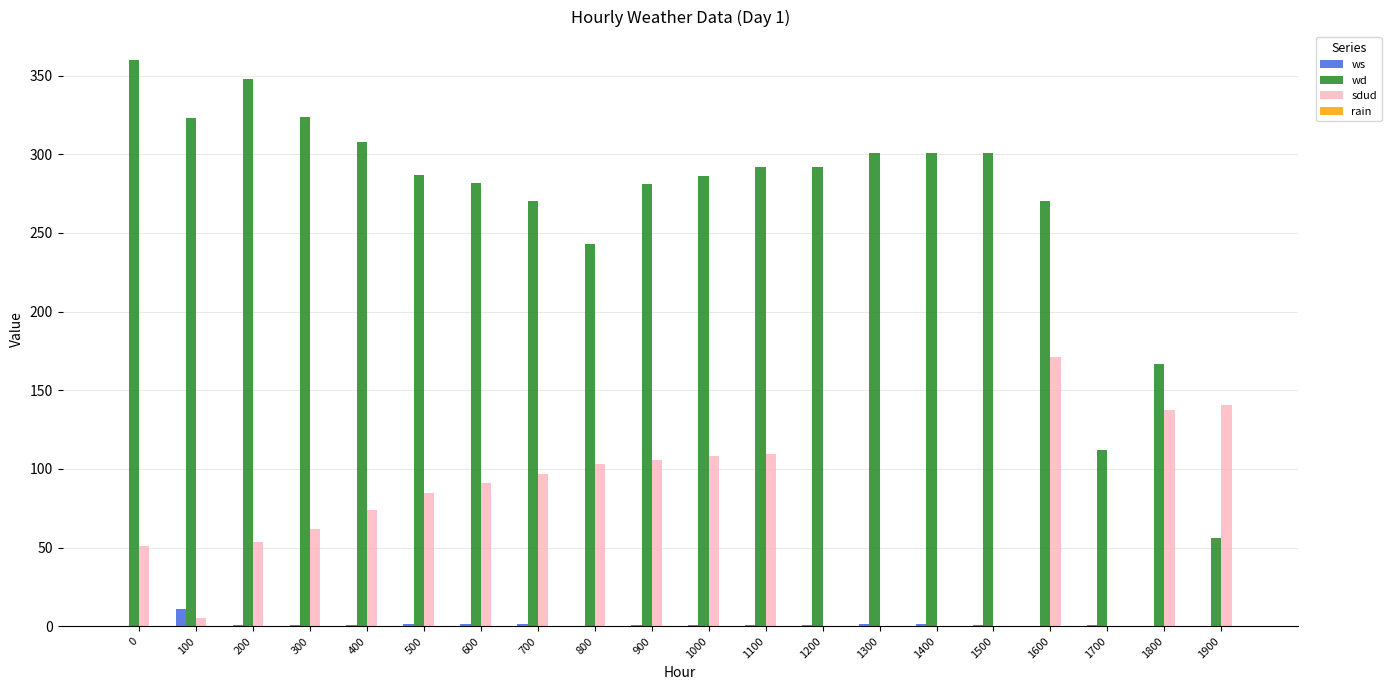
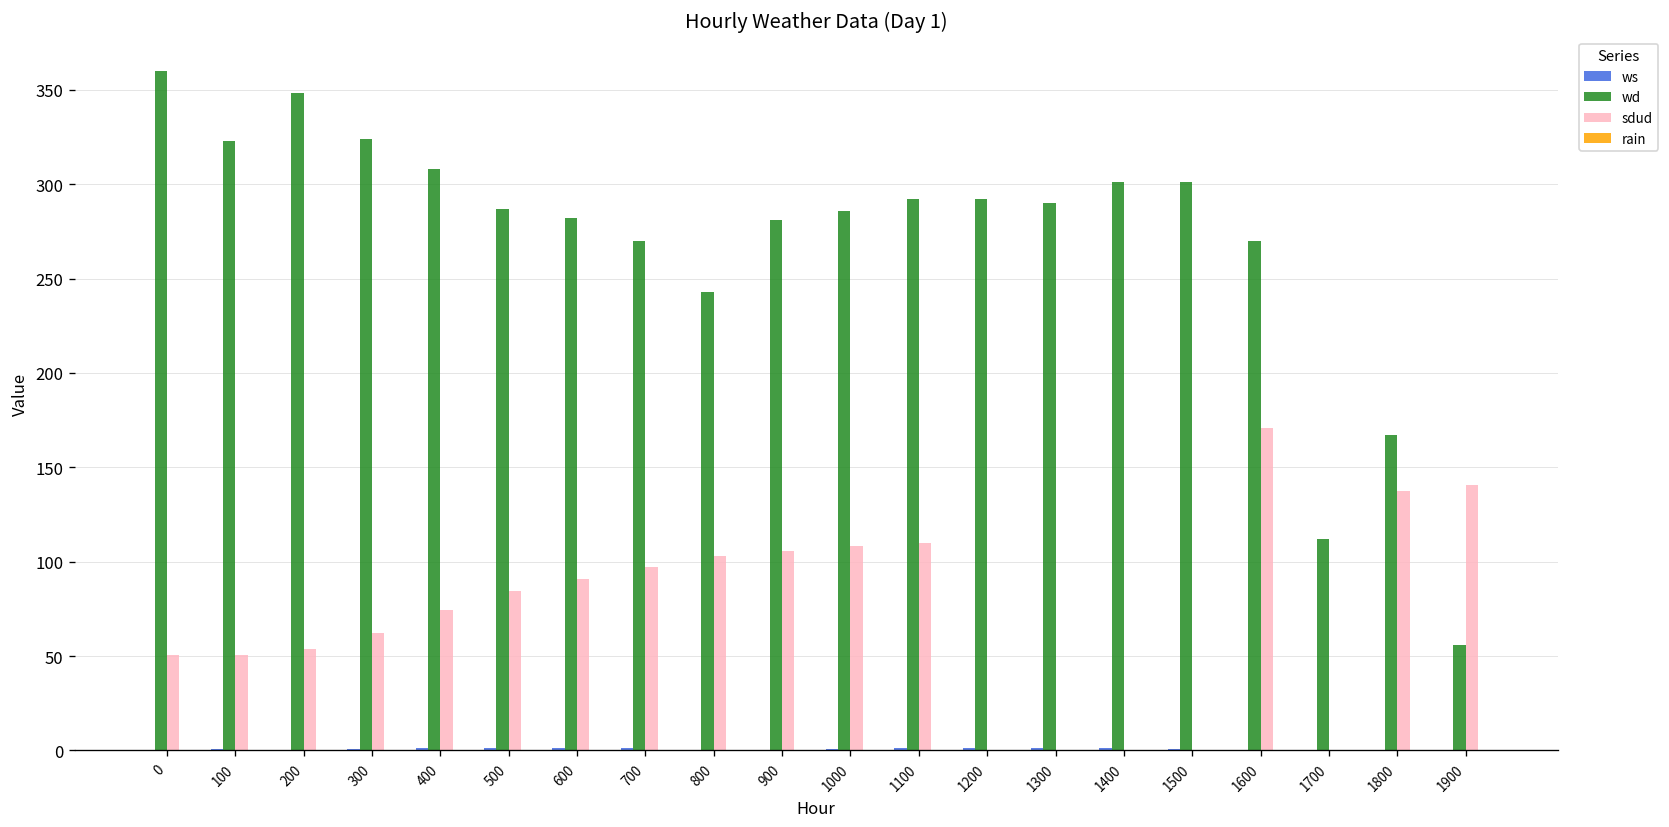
  {
    "ws": {
-     "100": 11
+     "100": 1
    },
    "wd": {
      "0": 360,
      "100": 323,
      "200": 348,
      "300": 324,
      "400": 308,
      "500": 287,
      "600": 282,
      "700": 270,
      "800": 243,
      "900": 281,
      "1000": 286,
      "1100": 292,
      "1200": 292,
-     "1300": 301,
+     "1300": 290,
      "1400": 301,
      "1500": 301,
      "1600": 270,
      "1700": 112,
      "1800": 167,
      "1900": 56
    },
    "sdud": {
      "0": 51,
-     "100": 5,
+     "100": 51,
      "200": 54,
      "300": 62,
      "400": 74,
      "500": 85,
      "600": 91,
      "700": 97,
      "800": 103,
      "900": 106,
      "1000": 108,
      "1100": 110,
      "1200": 0,
      "1300": 0,
      "1400": 0,
      "1500": 0,
      "1600": 171,
      "1700": 0,
      "1800": 138,
      "1900": 141
    },
    "rain": {
      "0": 0,
      "100": 0,
      "200": 0,
      "300": 0,
      "400": 0,
      "500": 0,
      "600": 0,
      "700": 0,
      "800": 0,
      "900": 0,
      "1000": 0,
      "1100": 0,
      "1200": 0,
      "1300": 0,
      "1400": 0,
      "1500": 0,
      "1600": 0,
      "1700": 0,
      "1800": 0,
      "1900": 0
    }
  }
